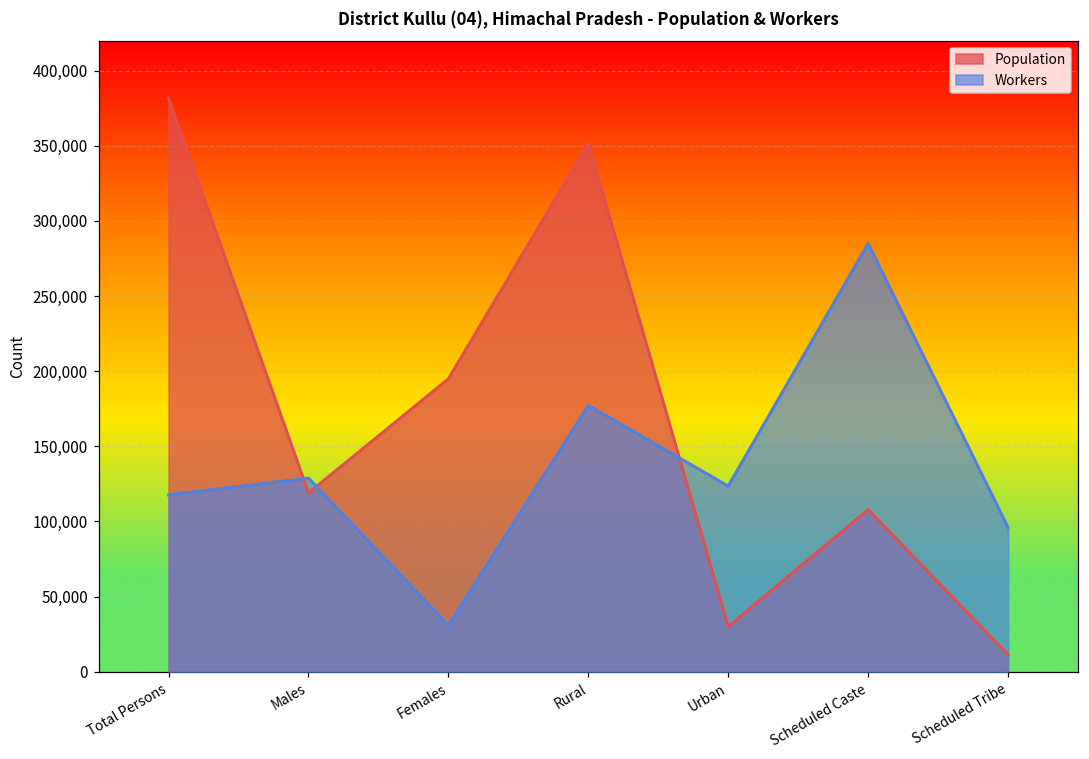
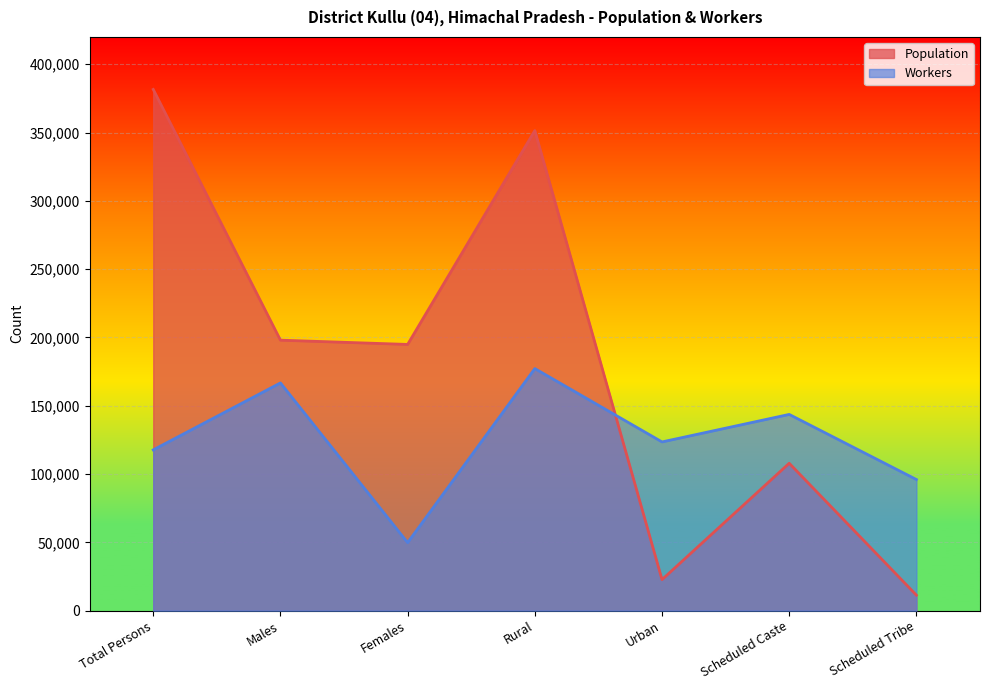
  {
    "Population": {
      "Total Persons": "382,000",
-     "Males": "119,000",
+     "Males": "198,000",
      "Females": "195,000",
      "Rural": "351,000",
-     "Urban": "30,000",
+     "Urban": "23,000",
      "Scheduled Caste": "108,000",
      "Scheduled Tribe": "11,000"
    },
    "Workers": {
      "Total Persons": "118,000",
-     "Males": "129,000",
-     "Females": "31,000",
+     "Males": "167,000",
+     "Females": "50,000",
      "Rural": "177,000",
      "Urban": "124,000",
-     "Scheduled Caste": "285,000",
+     "Scheduled Caste": "144,000",
      "Scheduled Tribe": "96,000"
    }
  }
